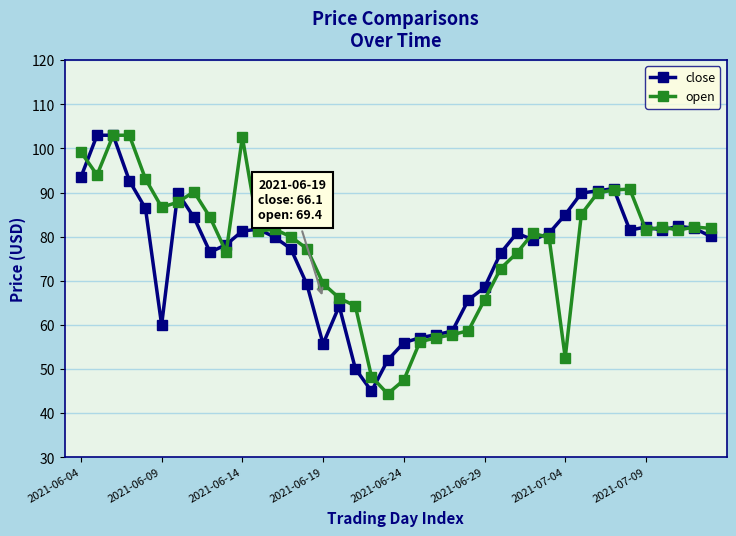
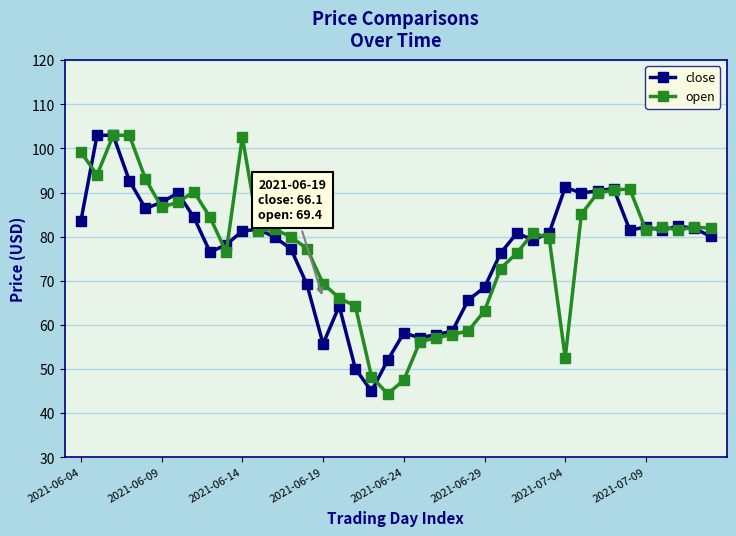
  {
    "close": {
-     "2021-06-04": 94,
-     "2021-06-09": 60,
+     "2021-06-04": 84,
+     "2021-06-09": 88,
      "2021-06-14": 81,
      "2021-06-19": 56,
-     "2021-06-24": 56,
+     "2021-06-24": 58,
      "2021-06-29": 69,
-     "2021-07-04": 85,
+     "2021-07-04": 91,
      "2021-07-09": 82
    },
    "open": {
      "2021-06-04": 99,
      "2021-06-09": 87,
      "2021-06-14": 103,
      "2021-06-24": 48,
-     "2021-06-29": 66,
+     "2021-06-29": 63,
      "2021-07-04": 53,
      "2021-07-09": 82
    }
  }
